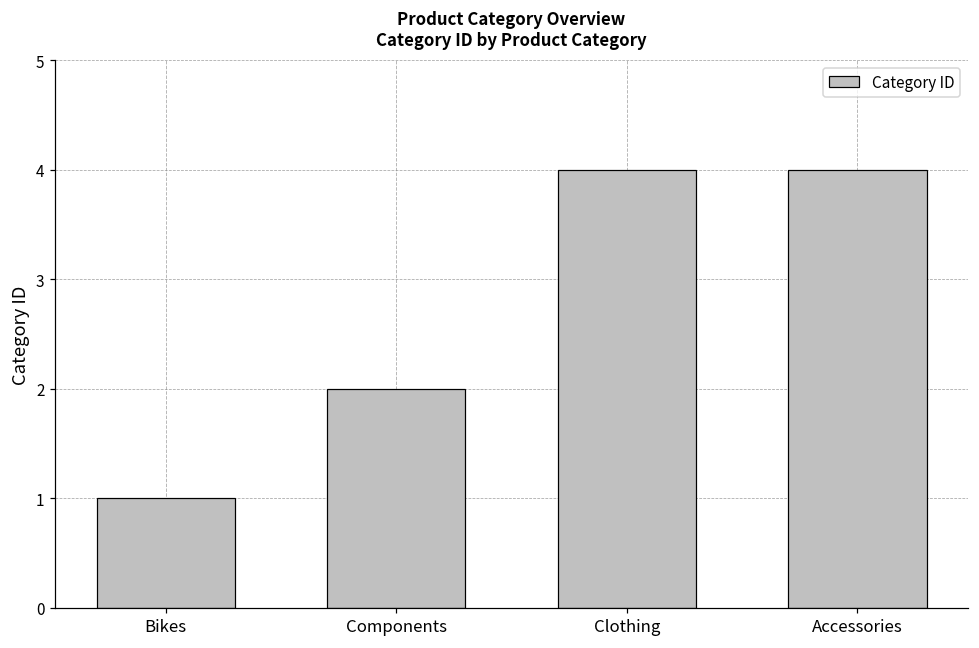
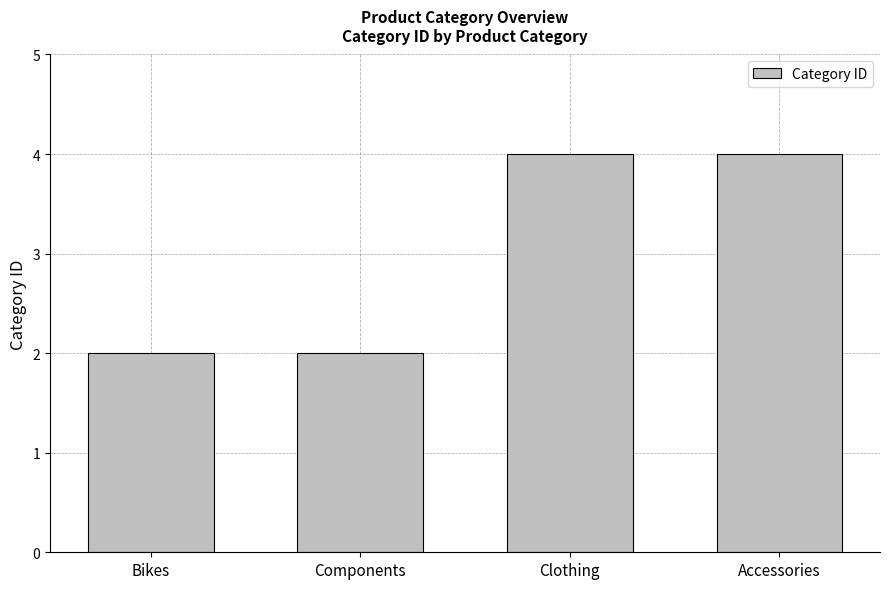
  {
-   "Bikes": 1,
+   "Bikes": 2,
    "Components": 2,
    "Clothing": 4,
    "Accessories": 4
  }
